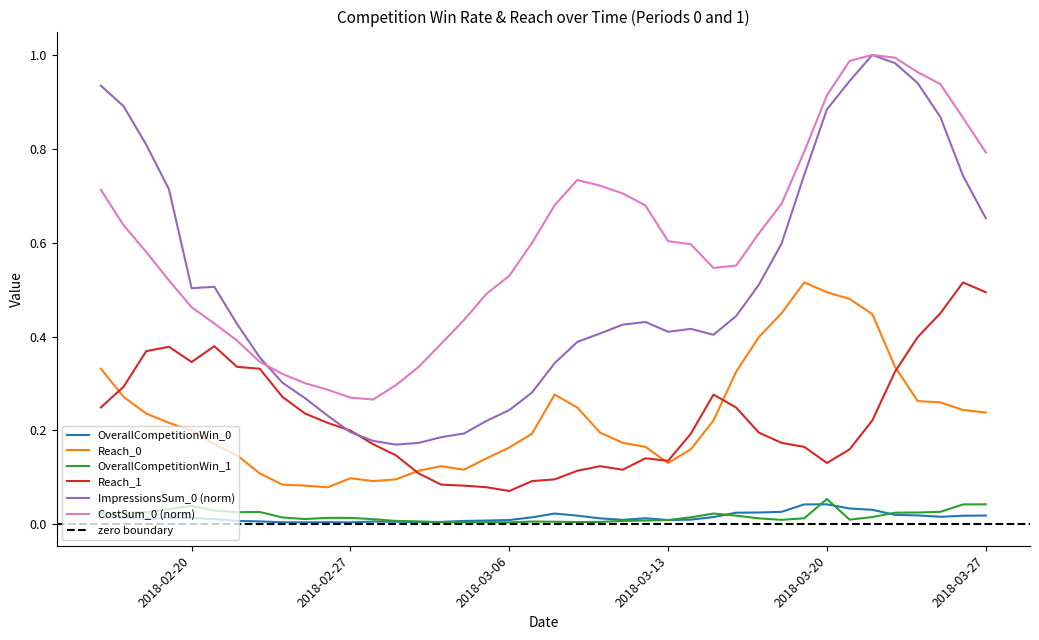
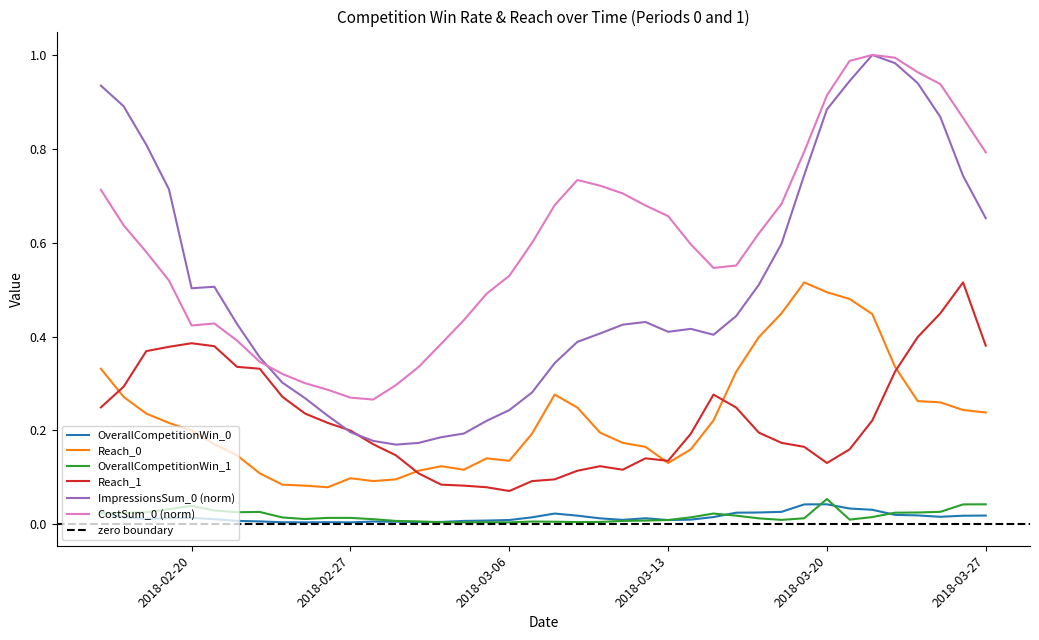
  {
    "OverallCompetitionWin_0": {
      "2018-02-27": 0.00,
      "2018-03-20": 0.04,
      "2018-03-27": 0.02
    },
    "Reach_0": {
      "2018-02-27": 0.10,
-     "2018-03-06": 0.16,
+     "2018-03-06": 0.14,
      "2018-03-20": 0.49,
      "2018-03-27": 0.24
    },
    "OverallCompetitionWin_1": {
      "2018-02-27": 0.01,
      "2018-03-20": 0.05,
      "2018-03-27": 0.04
    },
    "Reach_1": {
-     "2018-02-20": 0.35,
+     "2018-02-20": 0.39,
      "2018-03-06": 0.07,
      "2018-03-20": 0.13,
-     "2018-03-27": 0.49
+     "2018-03-27": 0.38
    },
    "ImpressionsSum_0 (norm)": {
      "2018-02-20": 0.50,
      "2018-03-06": 0.24,
      "2018-03-13": 0.41,
      "2018-03-20": 0.88,
      "2018-03-27": 0.65
    },
    "CostSum_0 (norm)": {
-     "2018-02-20": 0.46,
+     "2018-02-20": 0.42,
      "2018-02-27": 0.27,
      "2018-03-06": 0.53,
-     "2018-03-13": 0.60,
+     "2018-03-13": 0.66,
      "2018-03-20": 0.91,
      "2018-03-27": 0.79
    }
  }
